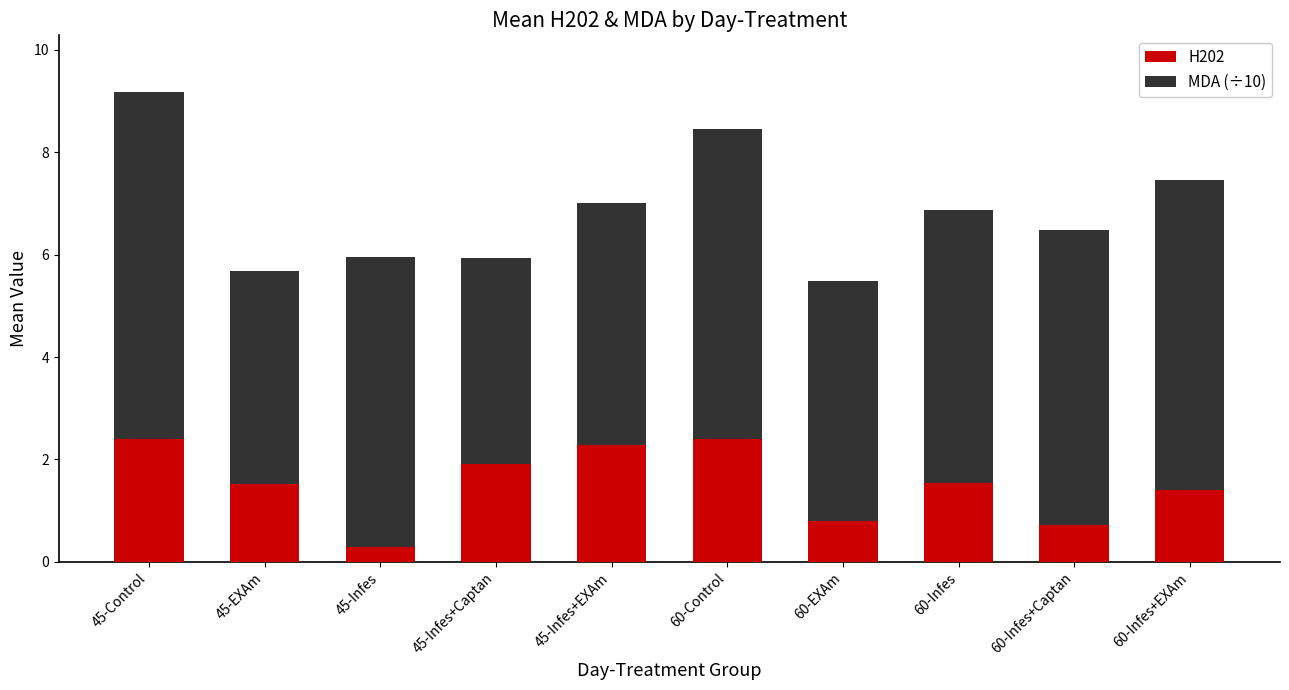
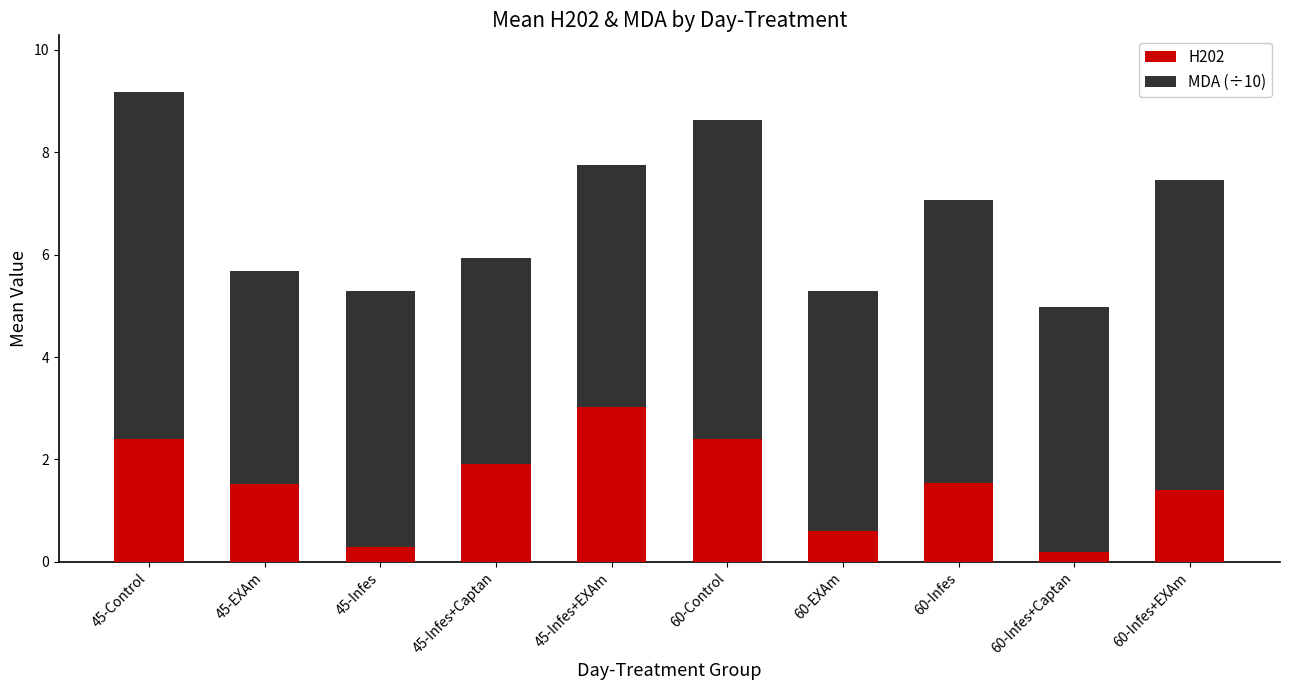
  {
    "H202": {
      "45-Control": 2.4,
      "45-EXAm": 1.5,
      "45-Infes": 0.3,
      "45-Infes+Captan": 1.9,
-     "45-Infes+EXAm": 2.3,
+     "45-Infes+EXAm": 3.0,
      "60-Control": 2.4,
-     "60-EXAm": 0.8,
+     "60-EXAm": 0.6,
      "60-Infes": 1.5,
-     "60-Infes+Captan": 0.7,
+     "60-Infes+Captan": 0.2,
      "60-Infes+EXAm": 1.4
    },
    "MDA (÷10)": {
      "45-Control": 6.8,
      "45-EXAm": 4.1,
-     "45-Infes": 5.7,
+     "45-Infes": 5.0,
      "45-Infes+Captan": 4.0,
      "45-Infes+EXAm": 4.7,
-     "60-Control": 6.1,
+     "60-Control": 6.2,
      "60-EXAm": 4.7,
-     "60-Infes": 5.3,
-     "60-Infes+Captan": 5.8,
+     "60-Infes": 5.5,
+     "60-Infes+Captan": 4.8,
      "60-Infes+EXAm": 6.0
    }
  }
